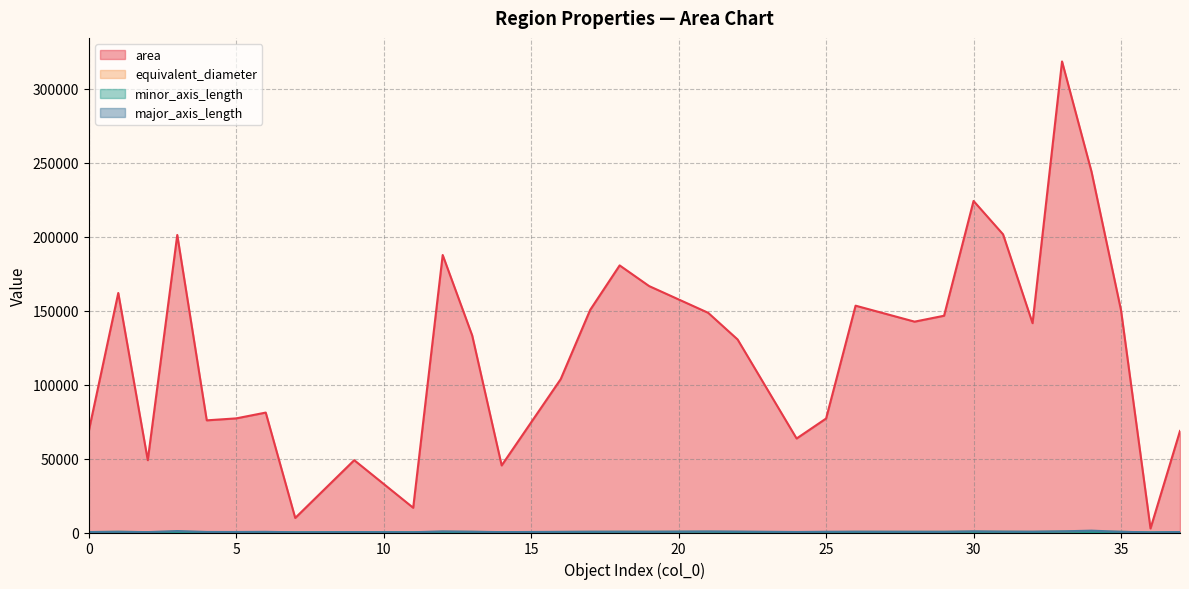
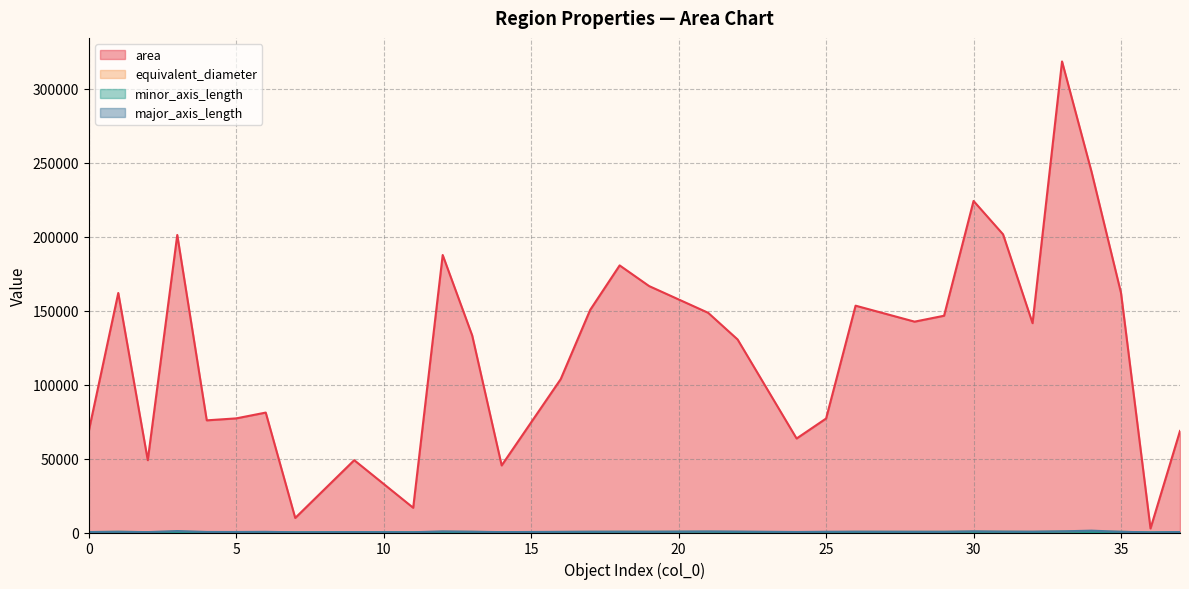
  {
    "area": {
      "0": 69000,
      "5": 77000,
      "25": 77000,
      "30": 224000,
-     "35": 150000
+     "35": 162000
    }
  }
